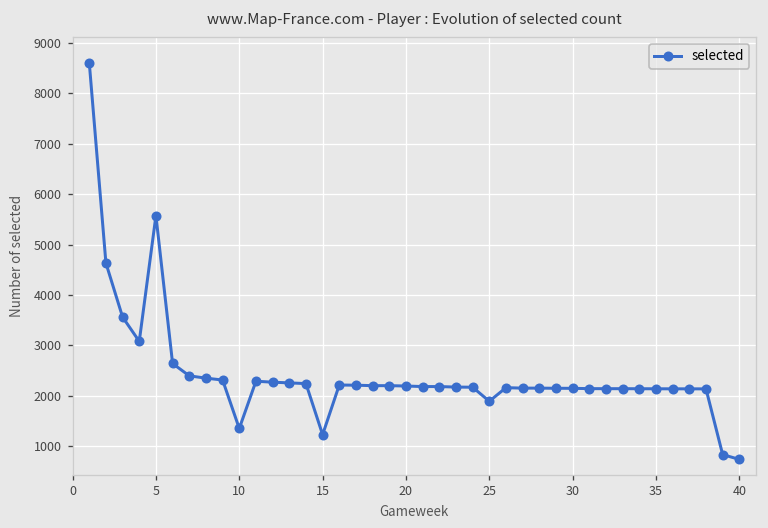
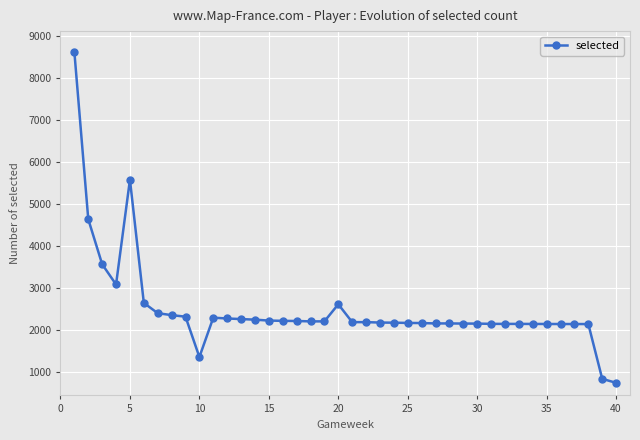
  {
    "5": 5600,
    "10": 1300,
-   "15": 1200,
-   "20": 2200,
-   "25": 1900,
+   "15": 2200,
+   "20": 2600,
+   "25": 2200,
    "30": 2100,
    "35": 2100,
    "40": 700
  }
